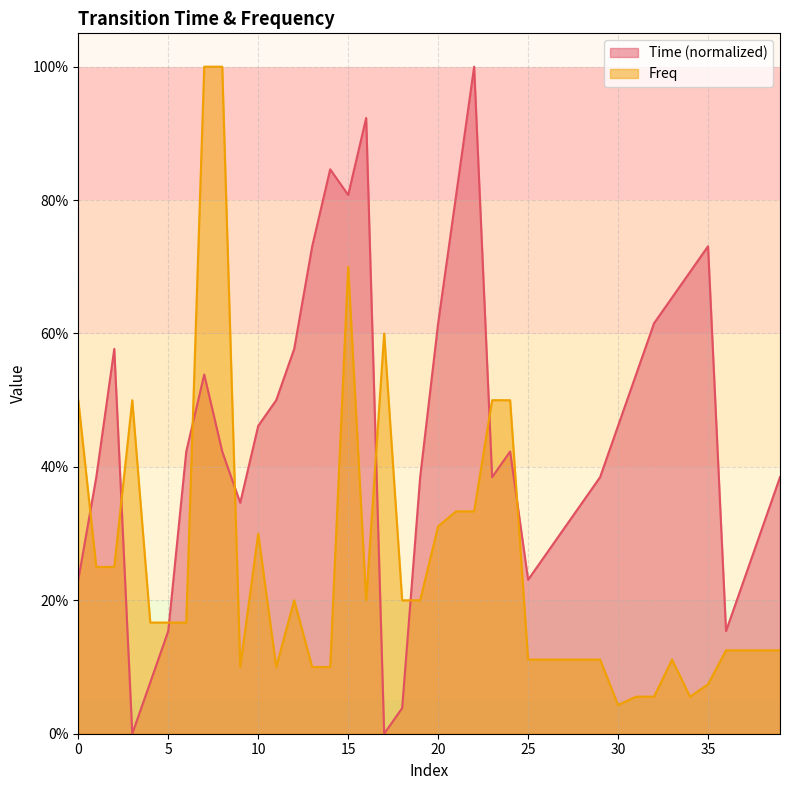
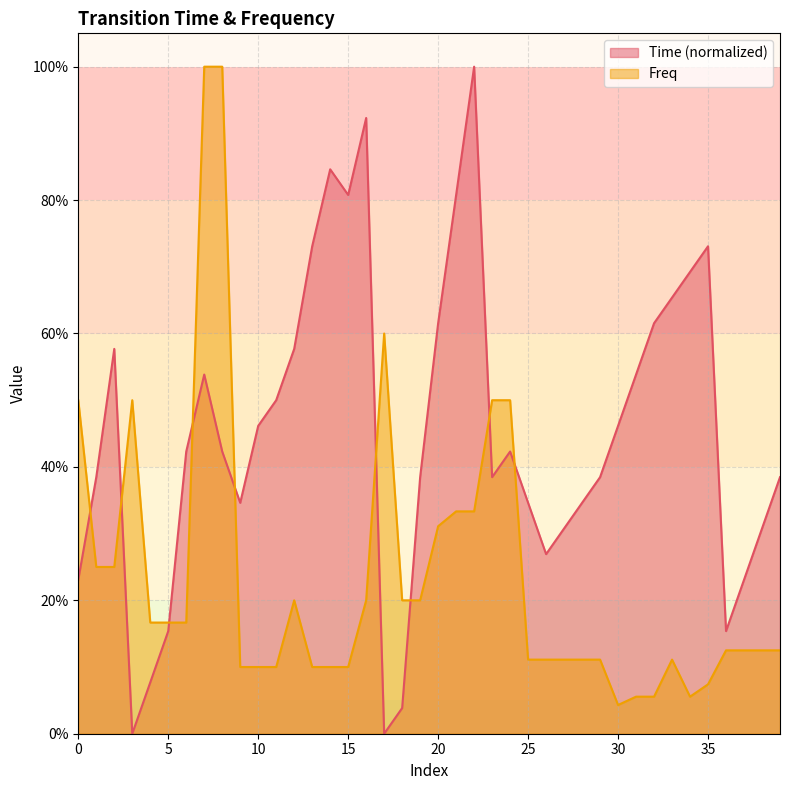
  {
    "Time (normalized)": {
      "0": "23%",
      "5": "15%",
      "10": "46%",
      "15": "81%",
      "20": "62%",
-     "25": "23%",
+     "25": "35%",
      "30": "46%",
      "35": "73%"
    },
    "Freq": {
      "0": "50%",
      "5": "17%",
-     "10": "30%",
-     "15": "70%",
+     "10": "10%",
+     "15": "10%",
      "20": "31%",
      "25": "11%",
      "30": "4%",
      "35": "7%"
    }
  }
